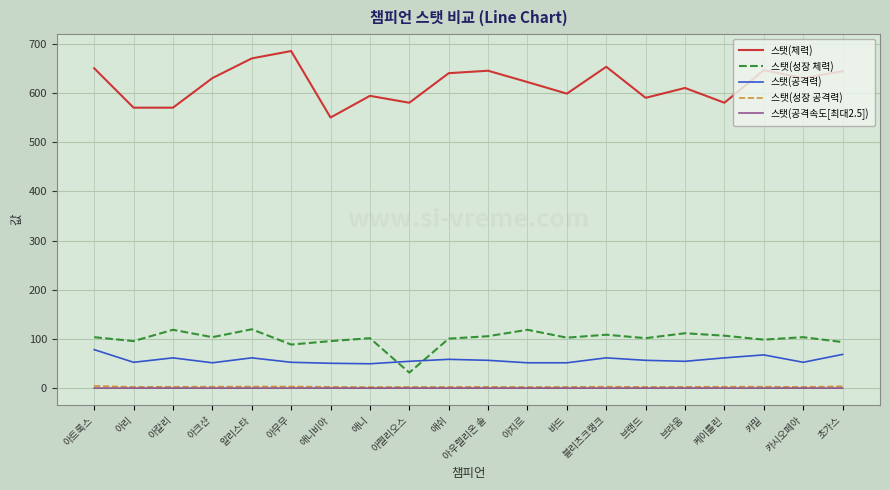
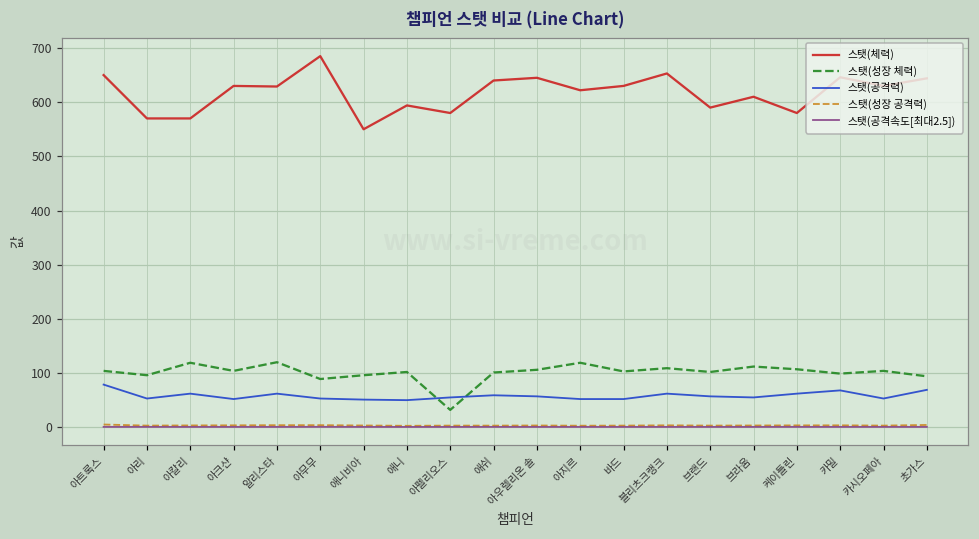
  {
    "스탯(체력)": {
      "아트록스": 650,
      "아리": 570,
      "아칼리": 570,
      "아크샨": 630,
-     "알리스타": 670,
+     "알리스타": 630,
      "아무무": 690,
      "애니비아": 550,
      "애니": 590,
      "아펠리오스": 580,
      "애쉬": 640,
      "아우렐리온 솔": 650,
      "아지르": 620,
-     "바드": 600,
+     "바드": 630,
      "블리츠크랭크": 650,
      "브랜드": 590,
      "브라움": 610,
      "케이틀린": 580
    },
    "스탯(성장 체력)": {
      "아트록스": 100,
      "아리": 100,
      "아칼리": 120,
      "아크샨": 100,
      "알리스타": 120,
      "아무무": 90,
      "애니비아": 100,
      "애니": 100,
      "아펠리오스": 30,
      "애쉬": 100,
      "아우렐리온 솔": 110,
      "아지르": 120,
      "바드": 100,
      "블리츠크랭크": 110,
      "브랜드": 100,
      "브라움": 110,
      "케이틀린": 110,
      "카밀": 100,
      "카시오페아": 100,
      "초가스": 90
    },
    "스탯(공격력)": {
      "아트록스": 80,
      "아리": 50,
      "아칼리": 60,
      "아크샨": 50,
      "알리스타": 60,
      "아무무": 50,
      "애니비아": 50,
      "애니": 50,
      "아펠리오스": 60,
      "애쉬": 60,
      "아우렐리온 솔": 60,
      "아지르": 50,
      "바드": 50,
      "블리츠크랭크": 60,
      "브랜드": 60,
      "브라움": 60,
      "케이틀린": 60,
      "카밀": 70,
      "카시오페아": 50,
      "초가스": 70
    }
  }
